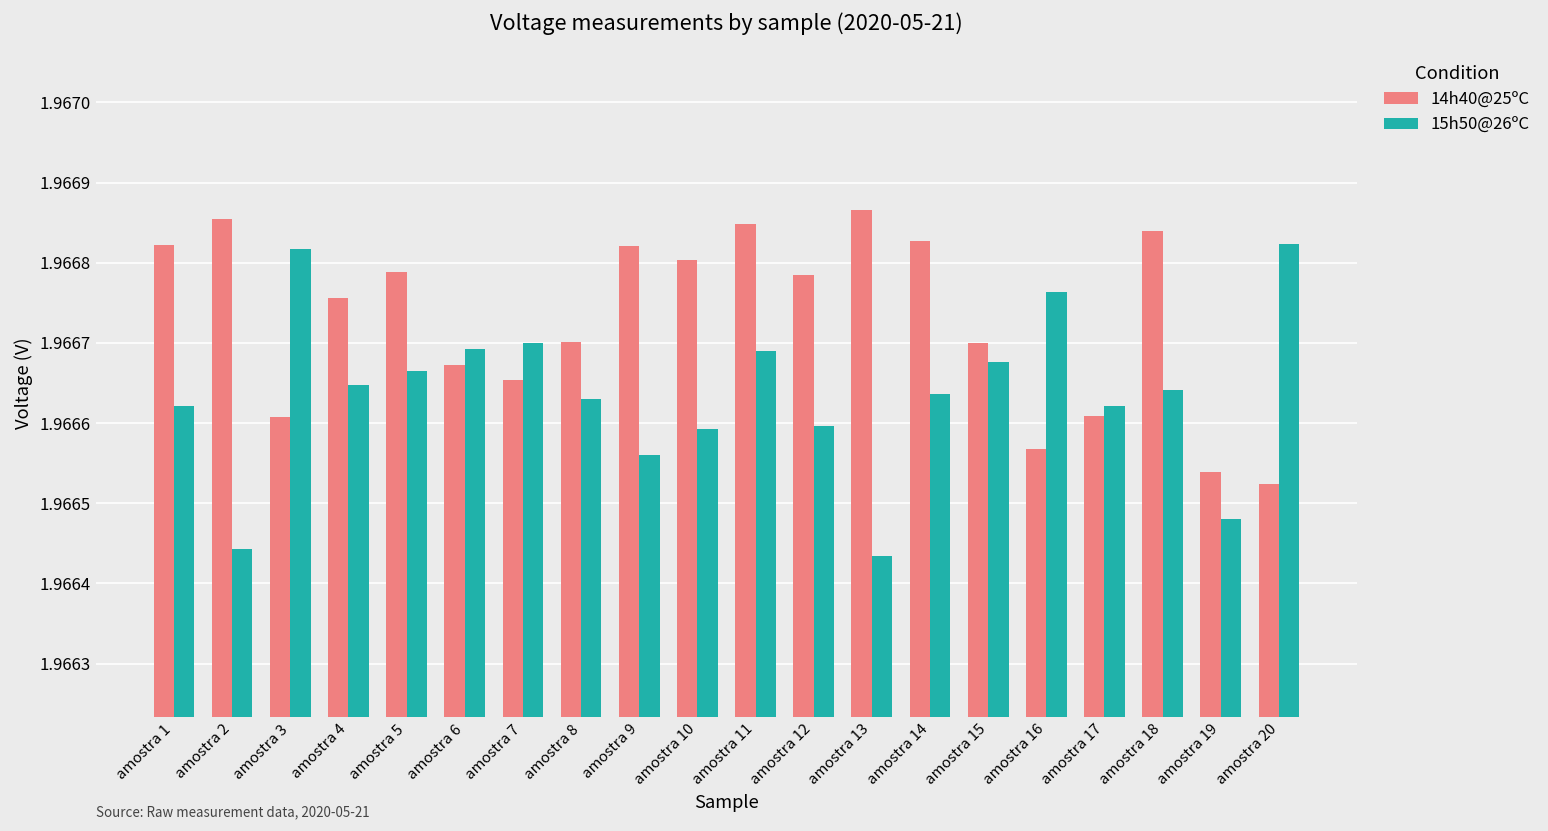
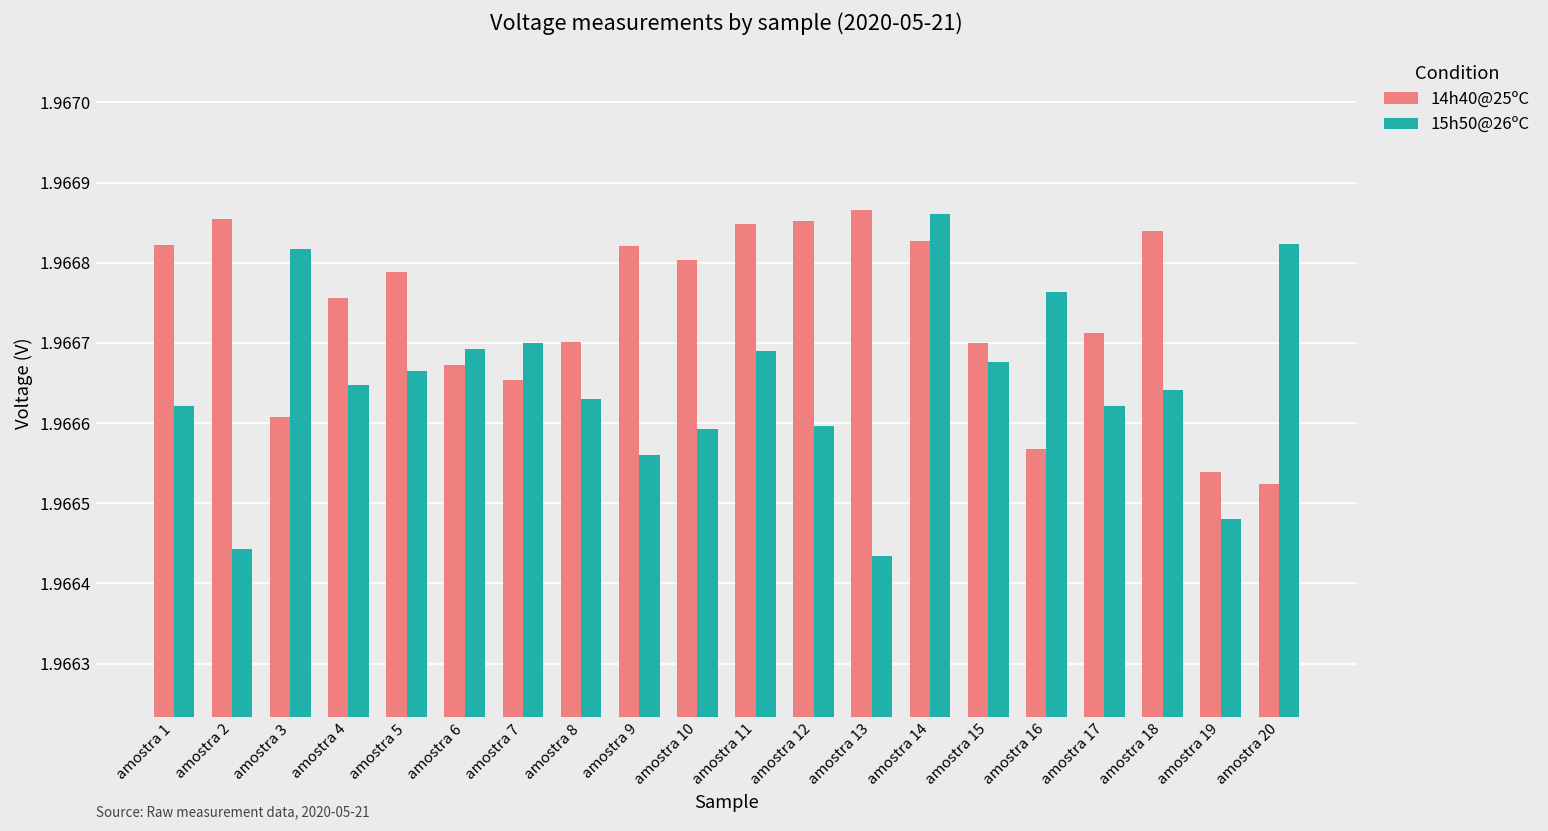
  {
    "14h40@25ºC": {
      "amostra 1": 1.96682,
      "amostra 2": 1.96685,
      "amostra 3": 1.96661,
      "amostra 4": 1.96676,
      "amostra 5": 1.96679,
      "amostra 6": 1.96667,
      "amostra 7": 1.96665,
      "amostra 8": 1.96670,
      "amostra 9": 1.96682,
      "amostra 10": 1.96680,
      "amostra 11": 1.96685,
-     "amostra 12": 1.96679,
+     "amostra 12": 1.96685,
      "amostra 13": 1.96687,
      "amostra 14": 1.96683,
      "amostra 15": 1.96670,
      "amostra 16": 1.96657,
-     "amostra 17": 1.96661,
+     "amostra 17": 1.96671,
      "amostra 18": 1.96684,
      "amostra 19": 1.96654,
      "amostra 20": 1.96652
    },
    "15h50@26ºC": {
      "amostra 1": 1.96662,
      "amostra 3": 1.96682,
      "amostra 4": 1.96665,
      "amostra 5": 1.96667,
      "amostra 6": 1.96669,
      "amostra 7": 1.96670,
      "amostra 8": 1.96663,
      "amostra 9": 1.96656,
      "amostra 10": 1.96659,
      "amostra 11": 1.96669,
      "amostra 12": 1.96660,
      "amostra 13": 1.96643,
-     "amostra 14": 1.96664,
+     "amostra 14": 1.96686,
      "amostra 15": 1.96668,
      "amostra 16": 1.96676,
      "amostra 17": 1.96662,
      "amostra 18": 1.96664,
      "amostra 19": 1.96648,
      "amostra 20": 1.96682
    }
  }
